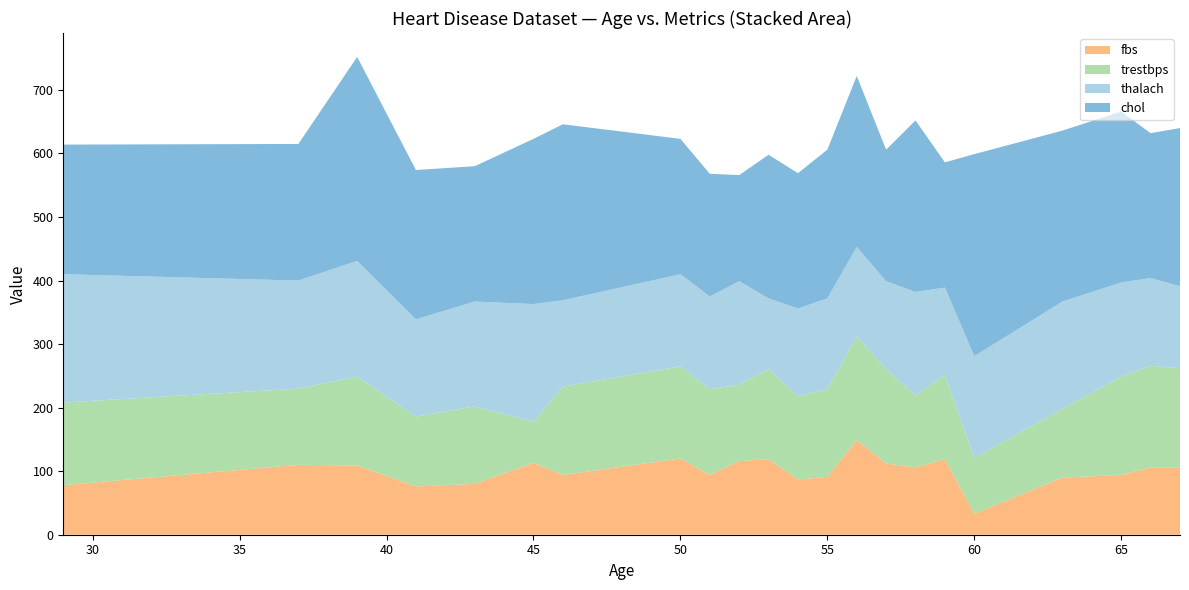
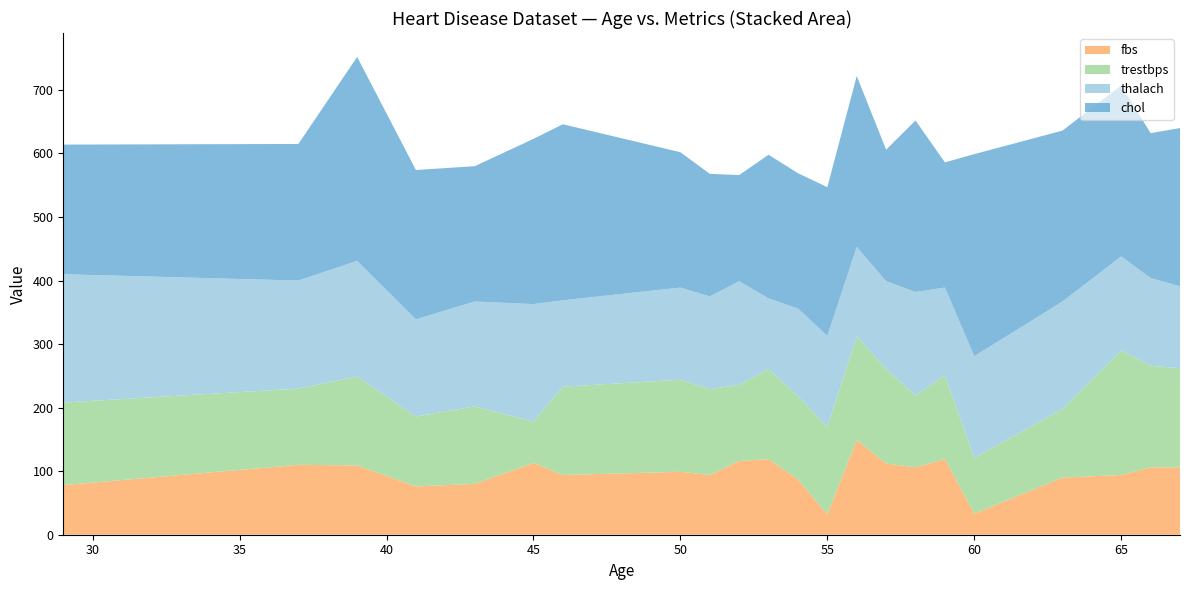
  {
    "fbs": {
      "45": 110,
-     "50": 120,
-     "55": 90,
+     "50": 100,
+     "55": 30,
      "60": 30,
      "65": 90
    },
    "trestbps": {
      "45": 70,
      "50": 150,
      "55": 140,
      "60": 90,
-     "65": 160
+     "65": 200
    }
  }
